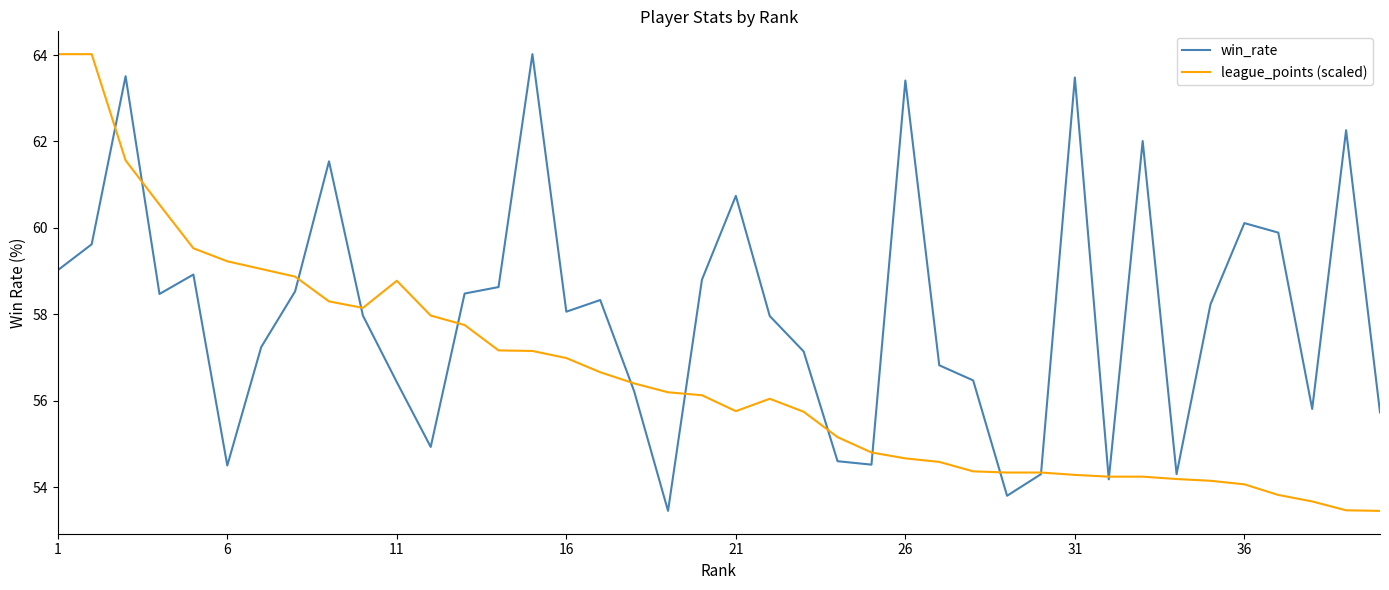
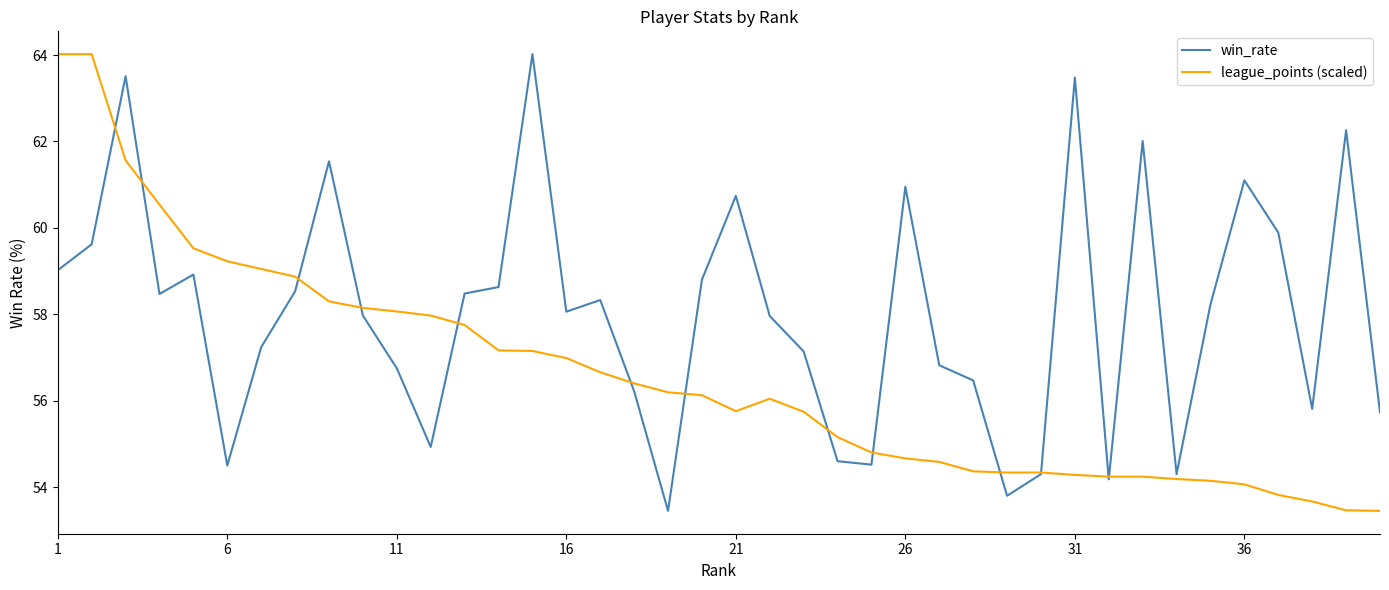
  {
    "win_rate": {
      "1": 59.0,
      "6": 54.5,
-     "11": 56.4,
+     "11": 56.8,
      "16": 58.1,
      "21": 60.7,
-     "26": 63.4,
+     "26": 61.0,
      "31": 63.5,
-     "36": 60.1
+     "36": 61.1
    },
    "league_points (scaled)": {
      "1": 64.0,
      "6": 59.2,
-     "11": 58.8,
+     "11": 58.1,
      "16": 57.0,
      "21": 55.8,
      "26": 54.7,
      "31": 54.3,
      "36": 54.1
    }
  }
